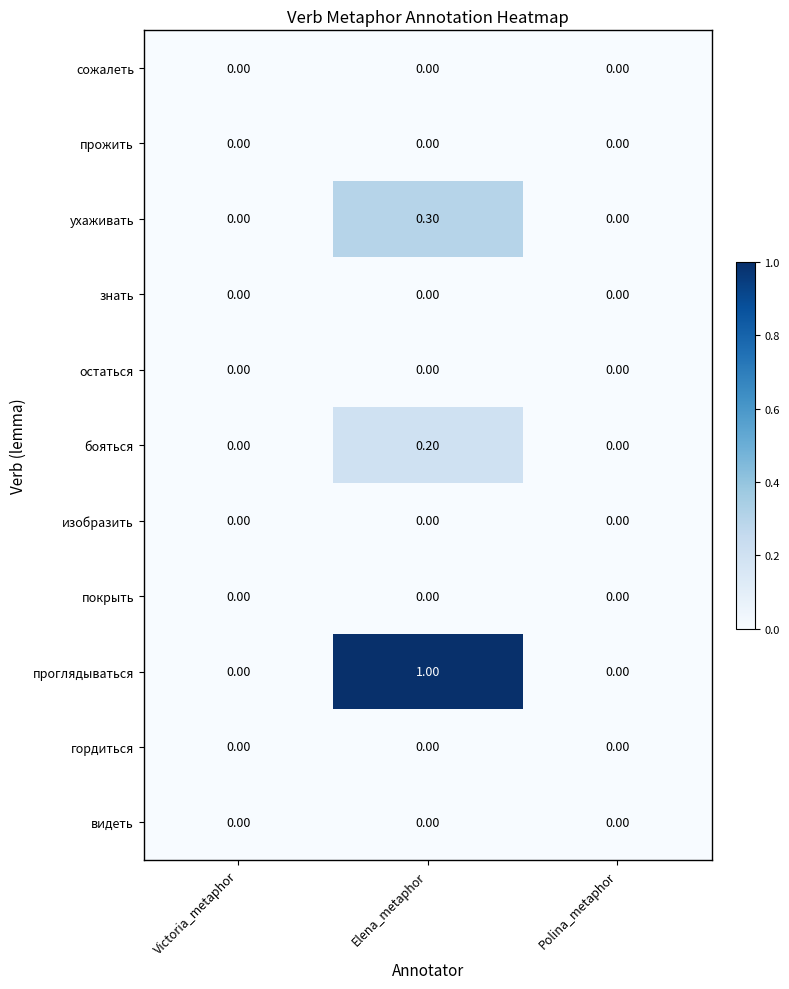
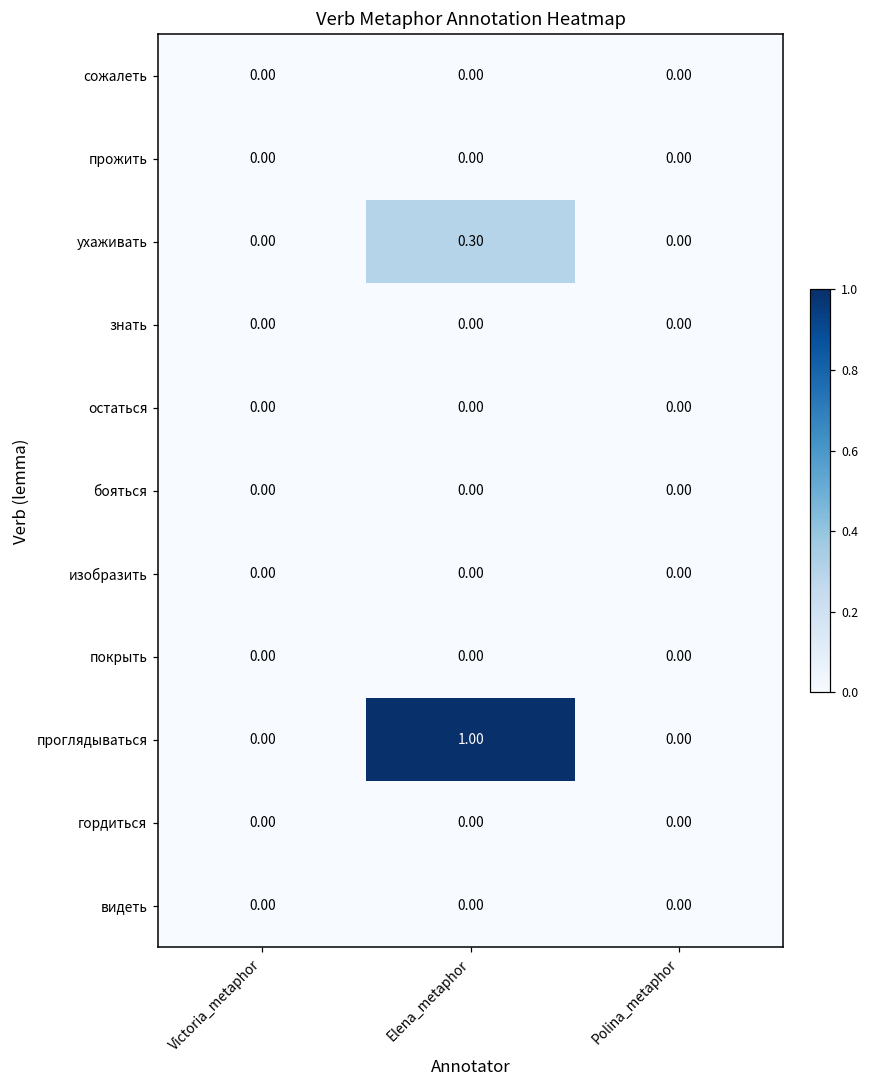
  {
    "сожалеть": {
      "Victoria_metaphor": 0.00,
      "Elena_metaphor": 0.00,
      "Polina_metaphor": 0.00
    },
    "прожить": {
      "Victoria_metaphor": 0.00,
      "Elena_metaphor": 0.00,
      "Polina_metaphor": 0.00
    },
    "ухаживать": {
      "Victoria_metaphor": 0.00,
      "Elena_metaphor": 0.30,
      "Polina_metaphor": 0.00
    },
    "знать": {
      "Victoria_metaphor": 0.00,
      "Elena_metaphor": 0.00,
      "Polina_metaphor": 0.00
    },
    "остаться": {
      "Victoria_metaphor": 0.00,
      "Elena_metaphor": 0.00,
      "Polina_metaphor": 0.00
    },
    "бояться": {
      "Victoria_metaphor": 0.00,
-     "Elena_metaphor": 0.20,
+     "Elena_metaphor": 0.00,
      "Polina_metaphor": 0.00
    },
    "изобразить": {
      "Victoria_metaphor": 0.00,
      "Elena_metaphor": 0.00,
      "Polina_metaphor": 0.00
    },
    "покрыть": {
      "Victoria_metaphor": 0.00,
      "Elena_metaphor": 0.00,
      "Polina_metaphor": 0.00
    },
    "проглядываться": {
      "Victoria_metaphor": 0.00,
      "Elena_metaphor": 1.00,
      "Polina_metaphor": 0.00
    },
    "гордиться": {
      "Victoria_metaphor": 0.00,
      "Elena_metaphor": 0.00,
      "Polina_metaphor": 0.00
    },
    "видеть": {
      "Victoria_metaphor": 0.00,
      "Elena_metaphor": 0.00,
      "Polina_metaphor": 0.00
    }
  }
